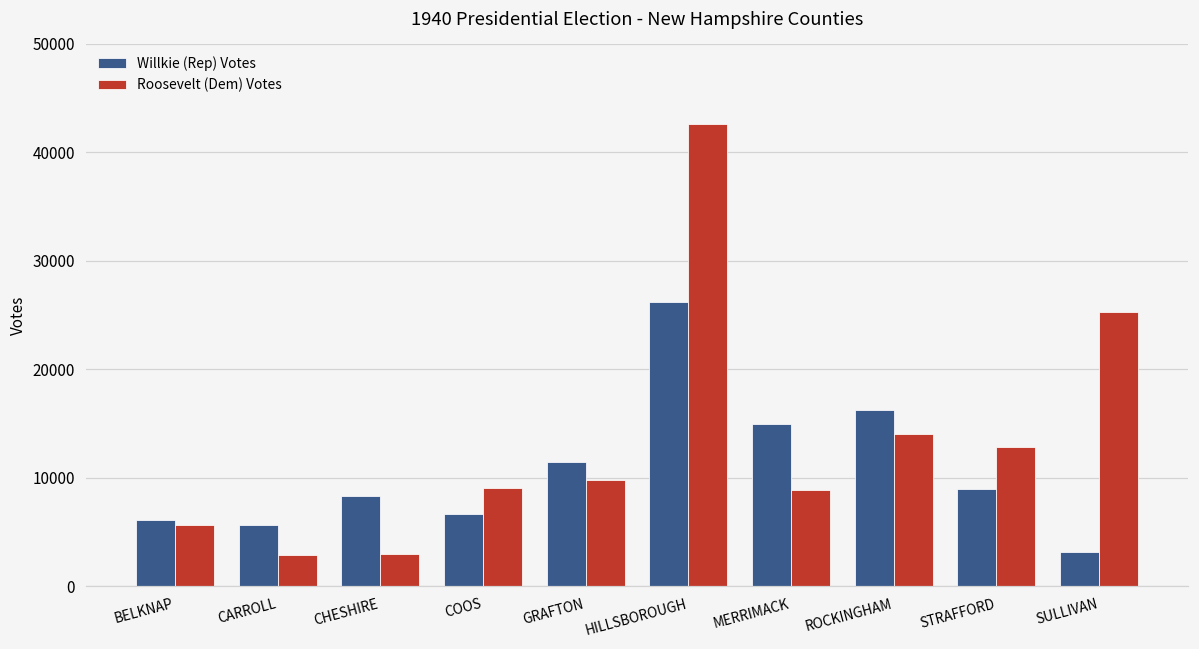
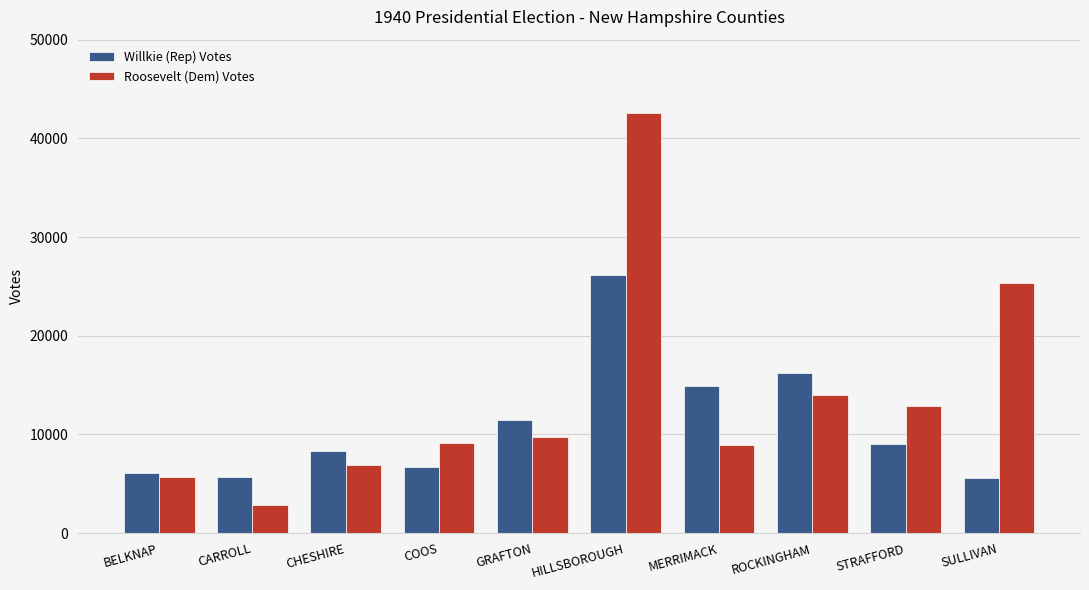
  {
    "Willkie (Rep) Votes": {
      "BELKNAP": 6000,
      "CARROLL": 6000,
      "CHESHIRE": 8000,
      "COOS": 7000,
      "GRAFTON": 11000,
      "HILLSBOROUGH": 26000,
      "MERRIMACK": 15000,
      "ROCKINGHAM": 16000,
      "STRAFFORD": 9000,
-     "SULLIVAN": 3000
+     "SULLIVAN": 6000
    },
    "Roosevelt (Dem) Votes": {
      "BELKNAP": 6000,
      "CARROLL": 3000,
-     "CHESHIRE": 3000,
+     "CHESHIRE": 7000,
      "COOS": 9000,
      "GRAFTON": 10000,
      "HILLSBOROUGH": 43000,
      "MERRIMACK": 9000,
      "ROCKINGHAM": 14000,
      "STRAFFORD": 13000,
      "SULLIVAN": 25000
    }
  }
